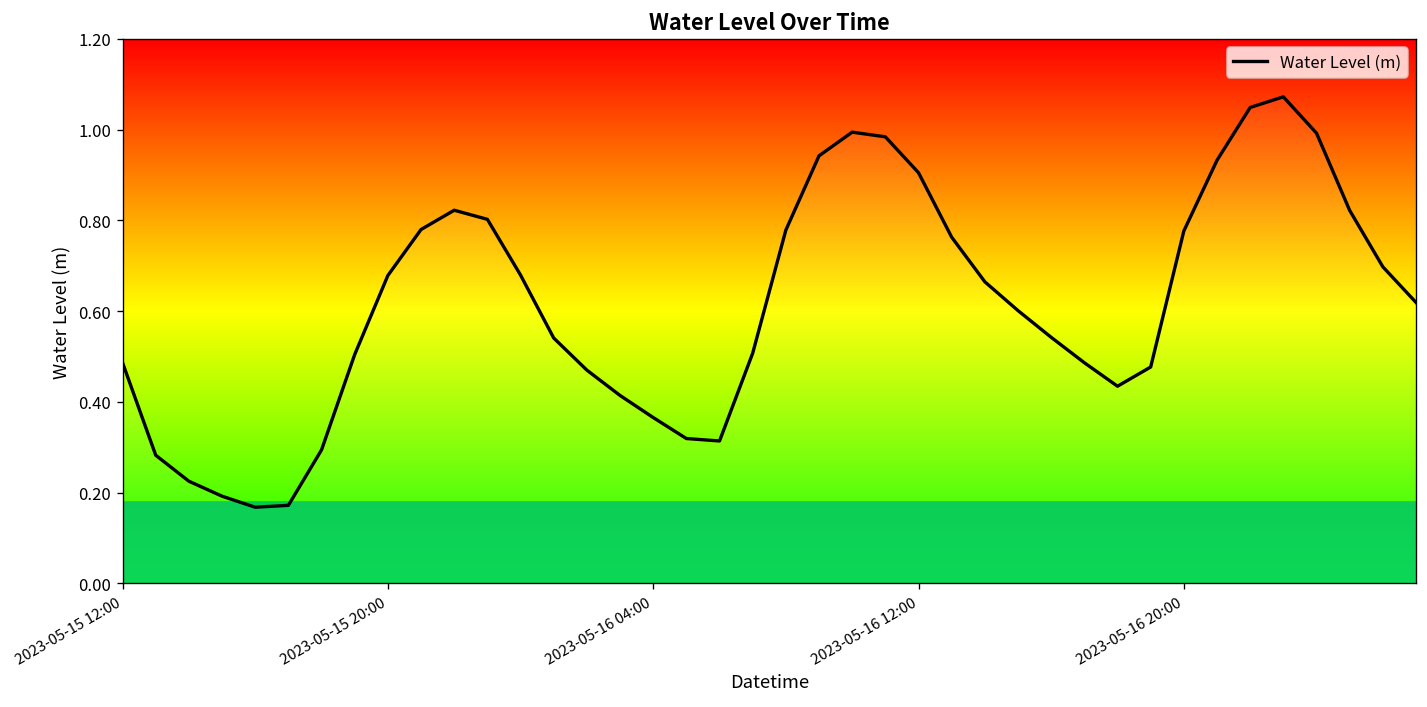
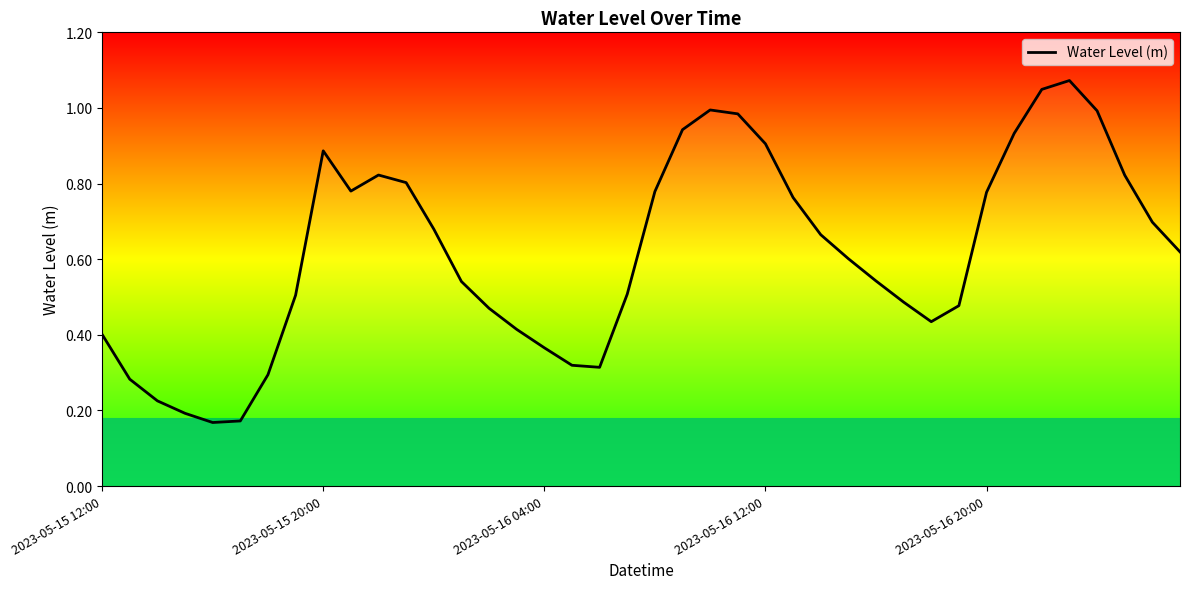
  {
-   "2023-05-15 12:00": 0.49,
-   "2023-05-15 20:00": 0.68,
+   "2023-05-15 12:00": 0.40,
+   "2023-05-15 20:00": 0.89,
    "2023-05-16 04:00": 0.37,
    "2023-05-16 12:00": 0.91,
    "2023-05-16 20:00": 0.78
  }
